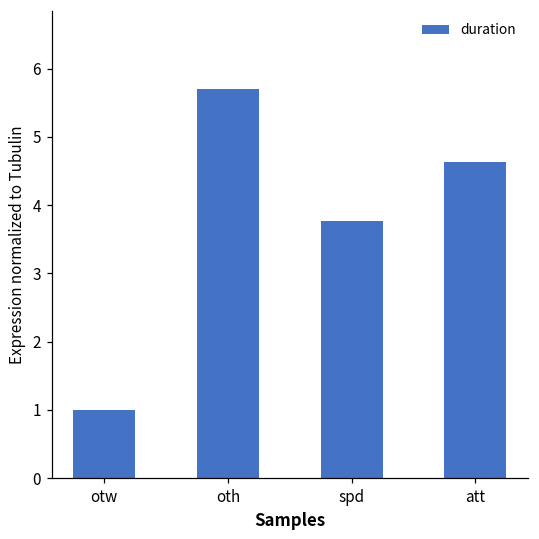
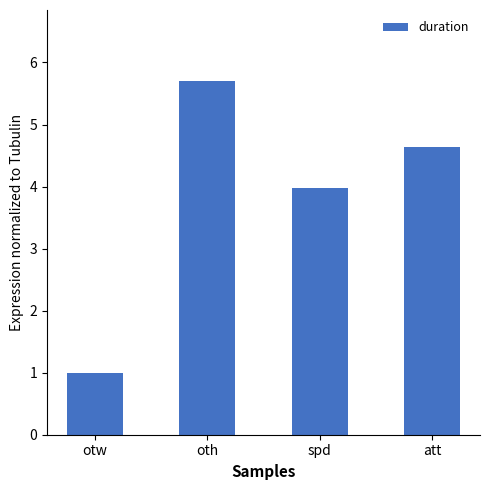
  {
    "otw": 1.0,
    "oth": 5.7,
-   "spd": 3.8,
+   "spd": 4.0,
    "att": 4.6
  }
